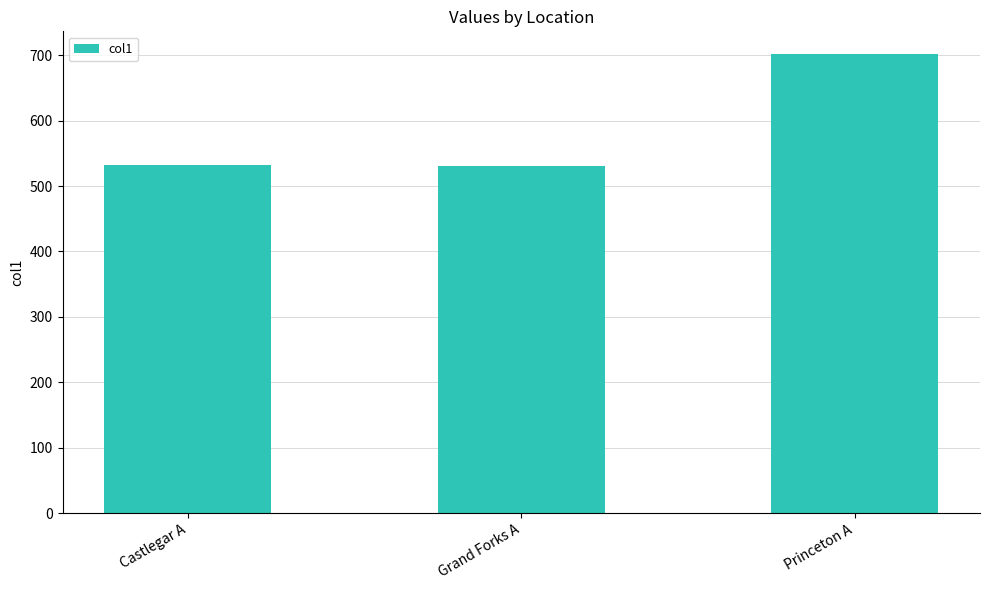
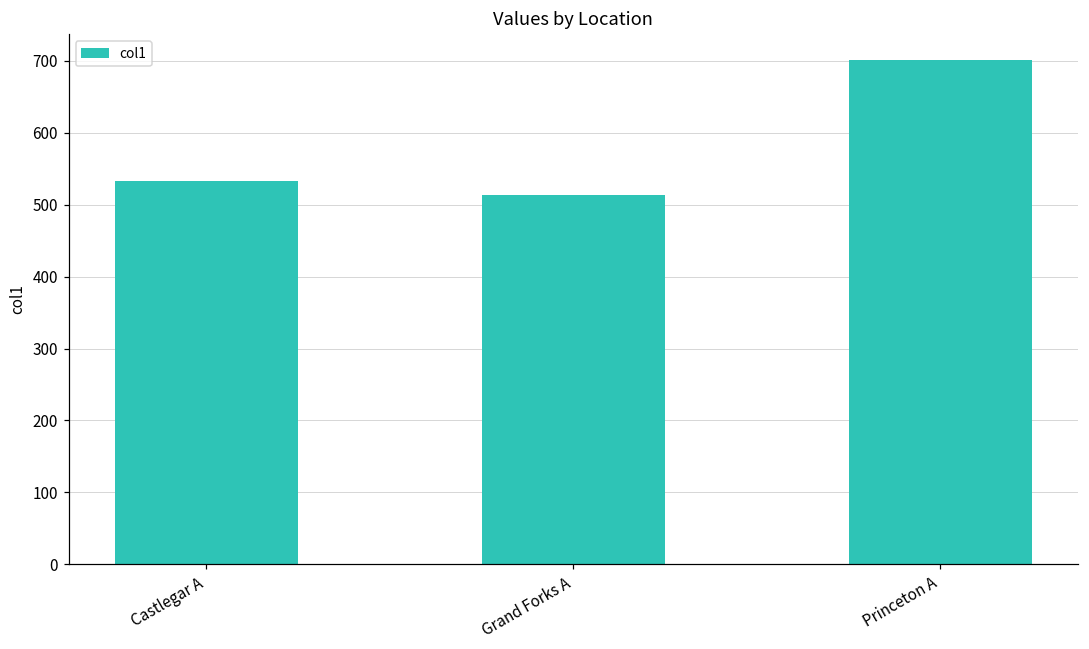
  {
    "Castlegar A": 530,
-   "Grand Forks A": 530,
+   "Grand Forks A": 510,
    "Princeton A": 700
  }
